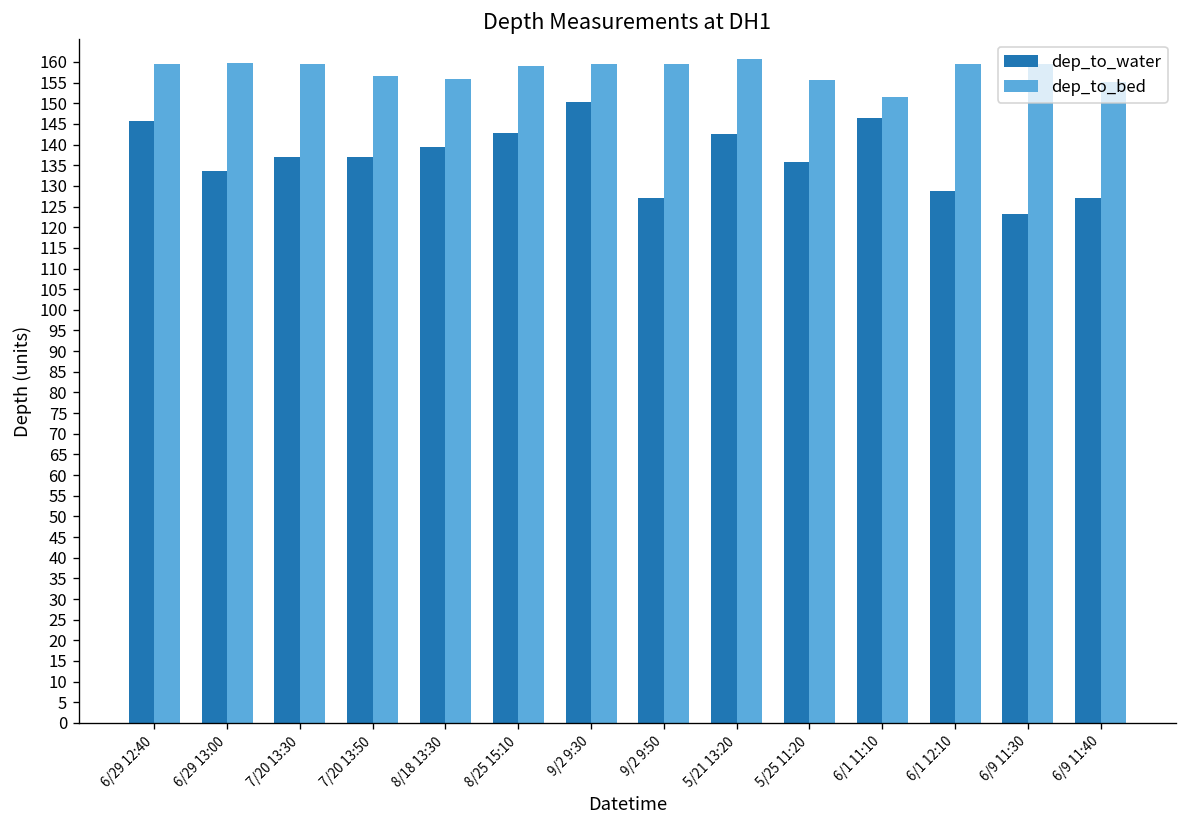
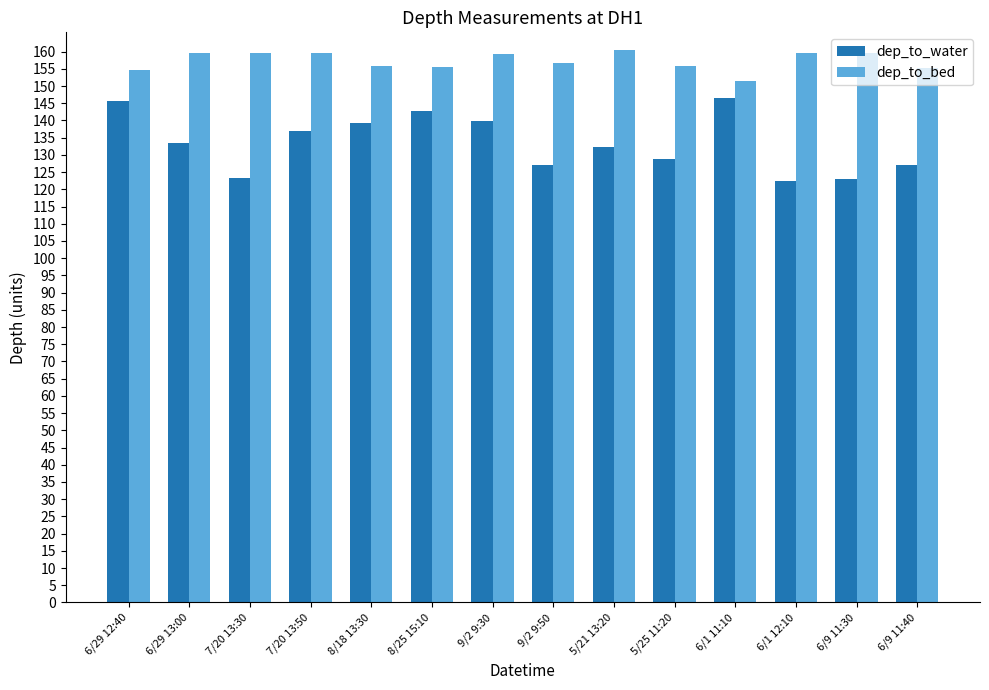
  {
    "dep_to_water": {
      "6/29 12:40": 146,
      "6/29 13:00": 134,
-     "7/20 13:30": 137,
+     "7/20 13:30": 123,
      "7/20 13:50": 137,
      "8/18 13:30": 139,
      "8/25 15:10": 143,
-     "9/2 9:30": 150,
+     "9/2 9:30": 140,
      "9/2 9:50": 127,
-     "5/21 13:20": 143,
-     "5/25 11:20": 136,
+     "5/21 13:20": 132,
+     "5/25 11:20": 129,
      "6/1 11:10": 146,
-     "6/1 12:10": 129,
+     "6/1 12:10": 122,
      "6/9 11:30": 123,
      "6/9 11:40": 127
    },
    "dep_to_bed": {
-     "6/29 12:40": 160,
+     "6/29 12:40": 155,
      "6/29 13:00": 160,
      "7/20 13:30": 160,
-     "7/20 13:50": 157,
+     "7/20 13:50": 160,
      "8/18 13:30": 156,
-     "8/25 15:10": 159,
+     "8/25 15:10": 156,
      "9/2 9:30": 159,
-     "9/2 9:50": 160,
+     "9/2 9:50": 157,
      "5/21 13:20": 161,
      "5/25 11:20": 156,
      "6/1 11:10": 152,
      "6/1 12:10": 160
    }
  }
